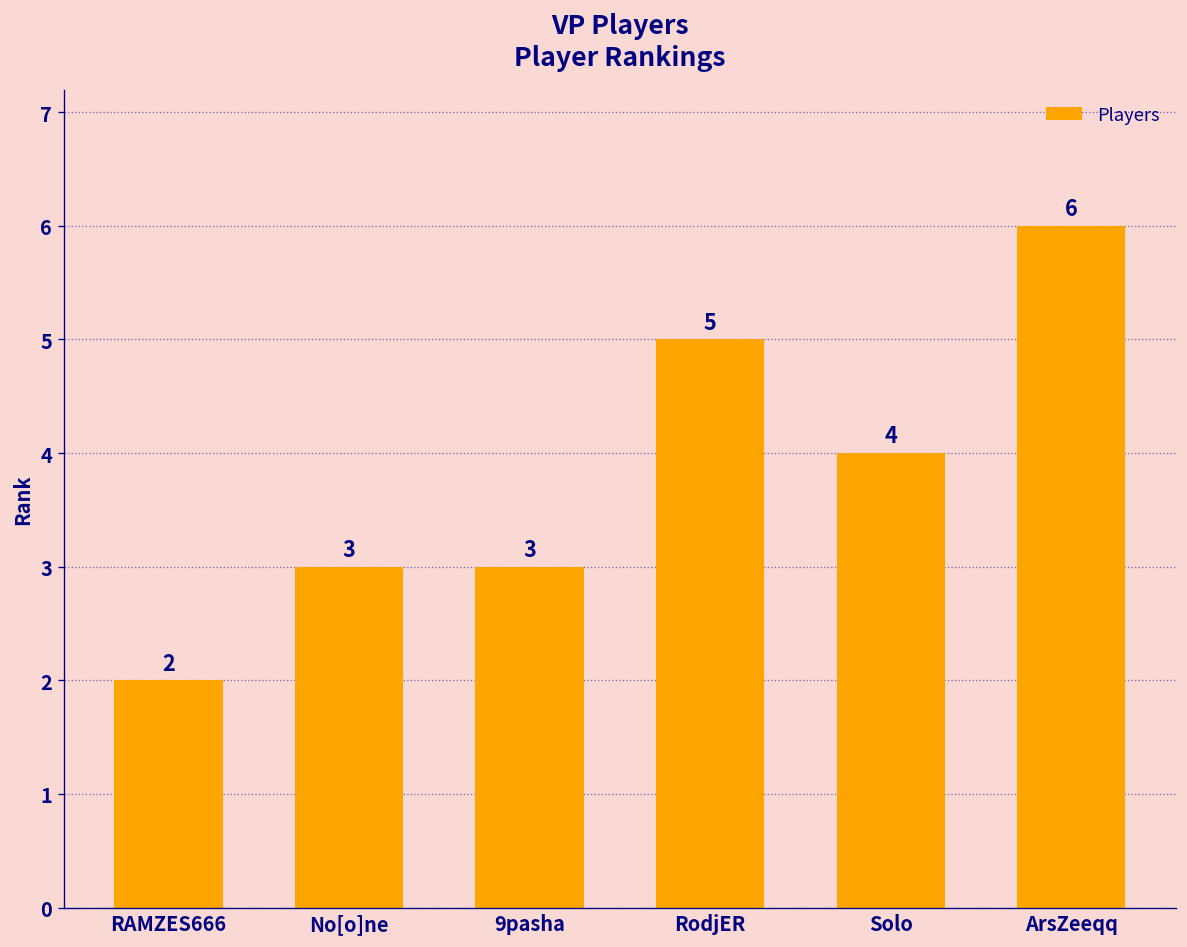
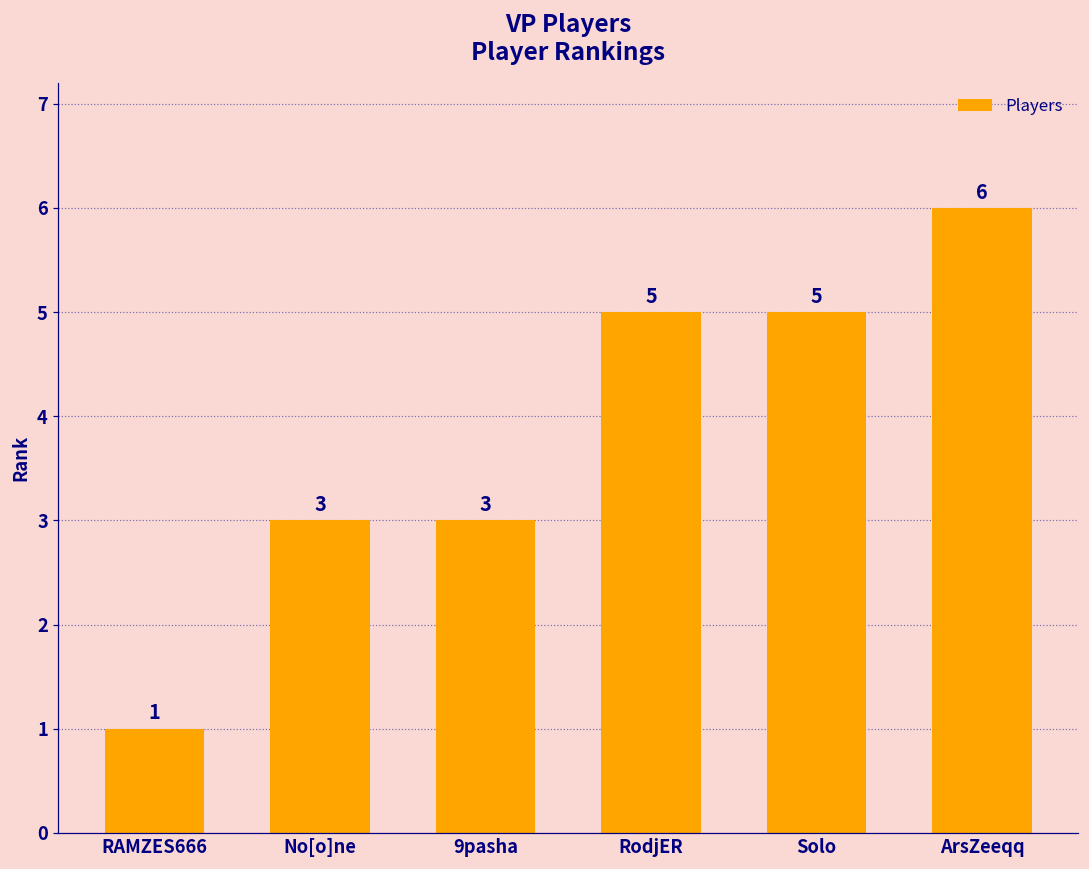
  {
-   "RAMZES666": 2,
+   "RAMZES666": 1,
    "No[o]ne": 3,
    "9pasha": 3,
    "RodjER": 5,
-   "Solo": 4,
+   "Solo": 5,
    "ArsZeeqq": 6
  }
